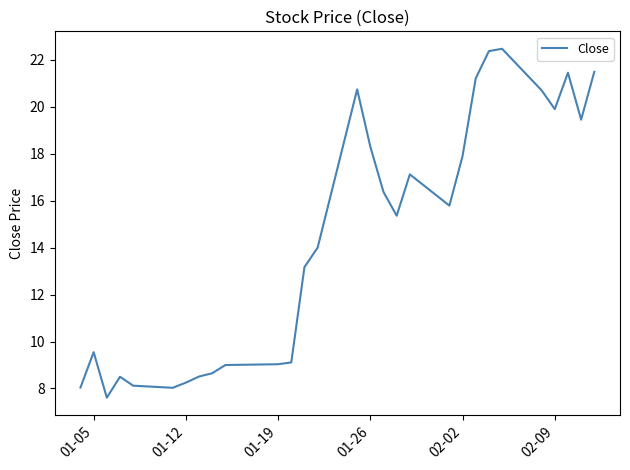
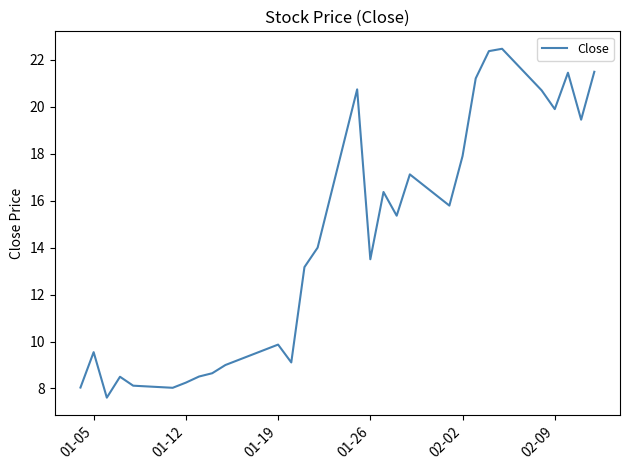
  {
    "01-05": 9.5,
    "01-12": 8.3,
-   "01-19": 9.0,
-   "01-26": 18.3,
+   "01-19": 9.9,
+   "01-26": 13.5,
    "02-02": 17.9,
    "02-09": 19.9
  }
